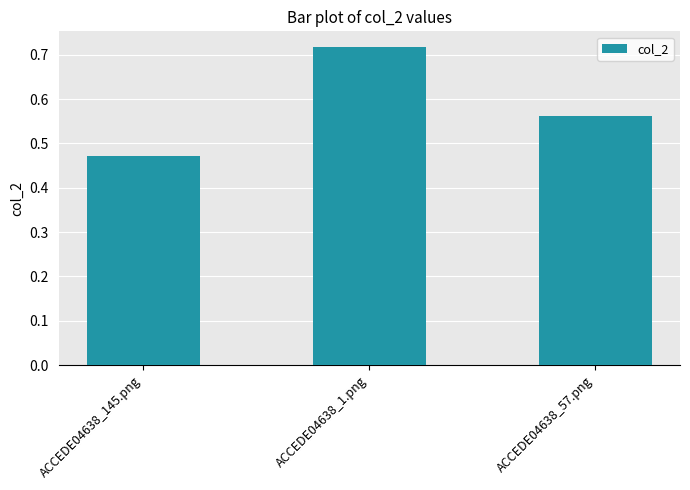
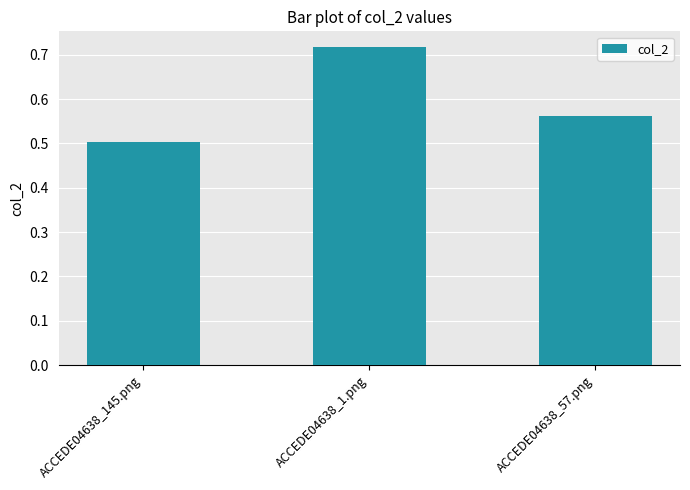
  {
-   "ACCEDE04638_145.png": 0.47,
+   "ACCEDE04638_145.png": 0.50,
    "ACCEDE04638_1.png": 0.72,
    "ACCEDE04638_57.png": 0.56
  }
